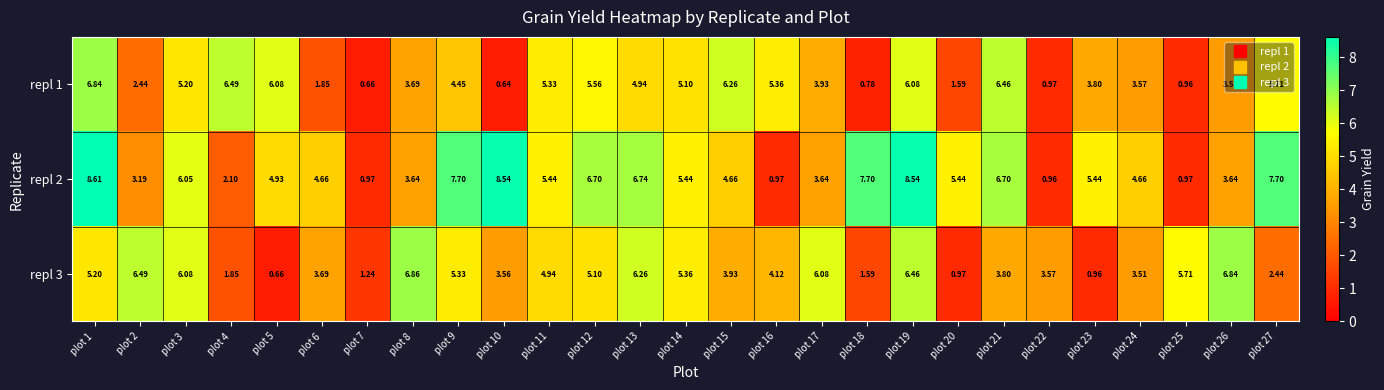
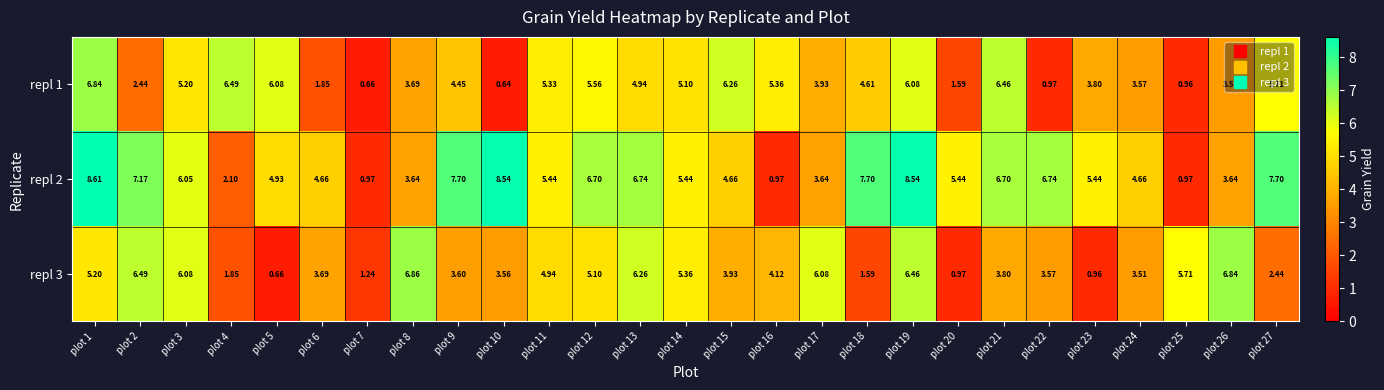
  {
    "repl 1": {
      "plot 1": 6.84,
      "plot 2": 2.44,
      "plot 3": 5.20,
      "plot 4": 6.49,
      "plot 5": 6.08,
      "plot 6": 1.85,
      "plot 7": 0.66,
      "plot 8": 3.69,
      "plot 9": 4.45,
      "plot 10": 0.64,
      "plot 11": 5.33,
      "plot 12": 5.56,
      "plot 13": 4.94,
      "plot 14": 5.10,
      "plot 15": 6.26,
      "plot 16": 5.36,
      "plot 17": 3.93,
-     "plot 18": 0.78,
+     "plot 18": 4.61,
      "plot 19": 6.08,
      "plot 20": 1.59,
      "plot 21": 6.46,
      "plot 22": 0.97,
      "plot 23": 3.80,
      "plot 24": 3.57,
      "plot 25": 0.96
    },
    "repl 2": {
      "plot 1": 8.61,
-     "plot 2": 3.19,
+     "plot 2": 7.17,
      "plot 3": 6.05,
      "plot 4": 2.10,
      "plot 5": 4.93,
      "plot 6": 4.66,
      "plot 7": 0.97,
      "plot 8": 3.64,
      "plot 9": 7.70,
      "plot 10": 8.54,
      "plot 11": 5.44,
      "plot 12": 6.70,
      "plot 13": 6.74,
      "plot 14": 5.44,
      "plot 15": 4.66,
      "plot 16": 0.97,
      "plot 17": 3.64,
      "plot 18": 7.70,
      "plot 19": 8.54,
      "plot 20": 5.44,
      "plot 21": 6.70,
-     "plot 22": 0.96,
+     "plot 22": 6.74,
      "plot 23": 5.44,
      "plot 24": 4.66,
      "plot 25": 0.97,
      "plot 26": 3.64,
      "plot 27": 7.70
    },
    "repl 3": {
      "plot 1": 5.20,
      "plot 2": 6.49,
      "plot 3": 6.08,
      "plot 4": 1.85,
      "plot 5": 0.66,
      "plot 6": 3.69,
      "plot 7": 1.24,
      "plot 8": 6.86,
-     "plot 9": 5.33,
+     "plot 9": 3.60,
      "plot 10": 3.56,
      "plot 11": 4.94,
      "plot 12": 5.10,
      "plot 13": 6.26,
      "plot 14": 5.36,
      "plot 15": 3.93,
      "plot 16": 4.12,
      "plot 17": 6.08,
      "plot 18": 1.59,
      "plot 19": 6.46,
      "plot 20": 0.97,
      "plot 21": 3.80,
      "plot 22": 3.57,
      "plot 23": 0.96,
      "plot 24": 3.51,
      "plot 25": 5.71,
      "plot 26": 6.84,
      "plot 27": 2.44
    }
  }
